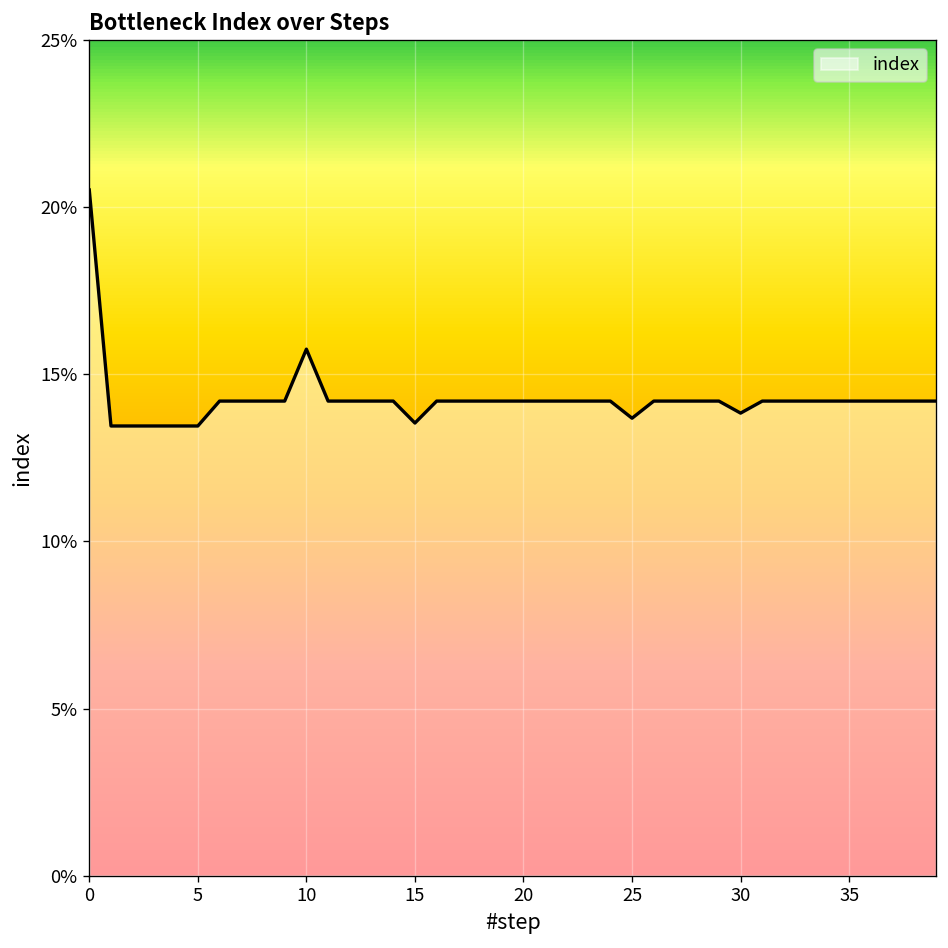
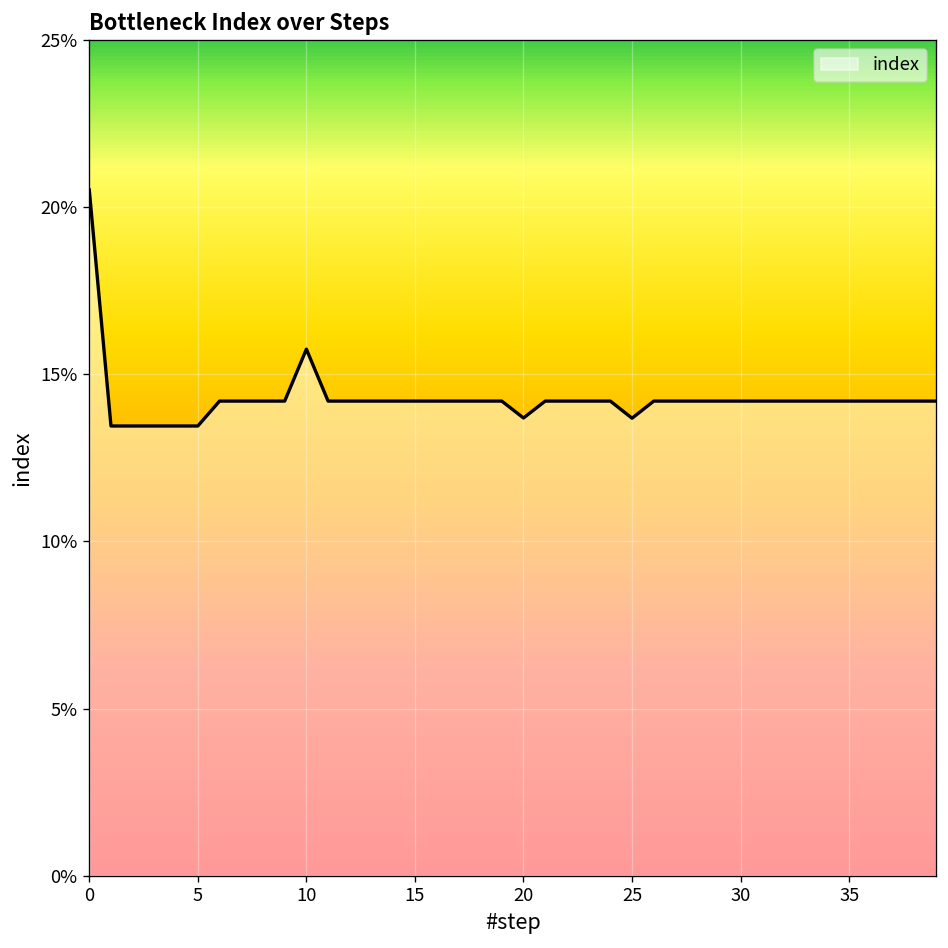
  {
    "0": "20.5%",
    "5": "13.5%",
    "10": "15.8%",
-   "15": "13.5%",
-   "20": "14.2%",
+   "15": "14.2%",
+   "20": "13.7%",
    "25": "13.7%",
-   "30": "13.8%",
+   "30": "14.2%",
    "35": "14.2%"
  }
